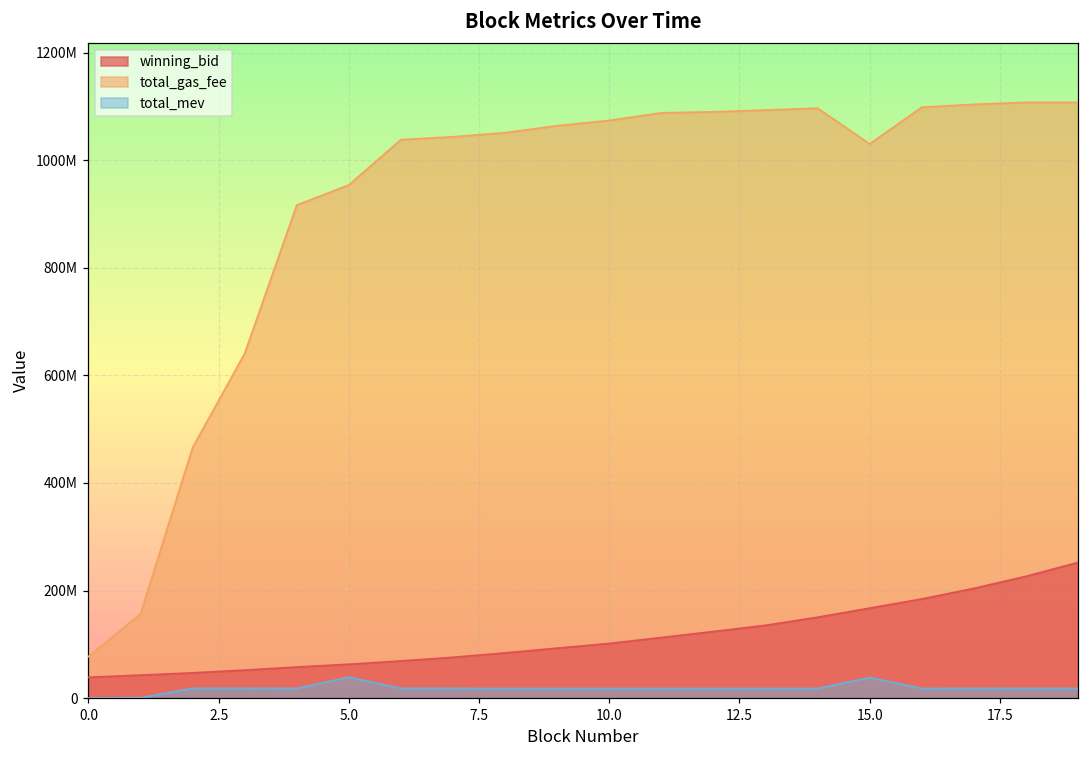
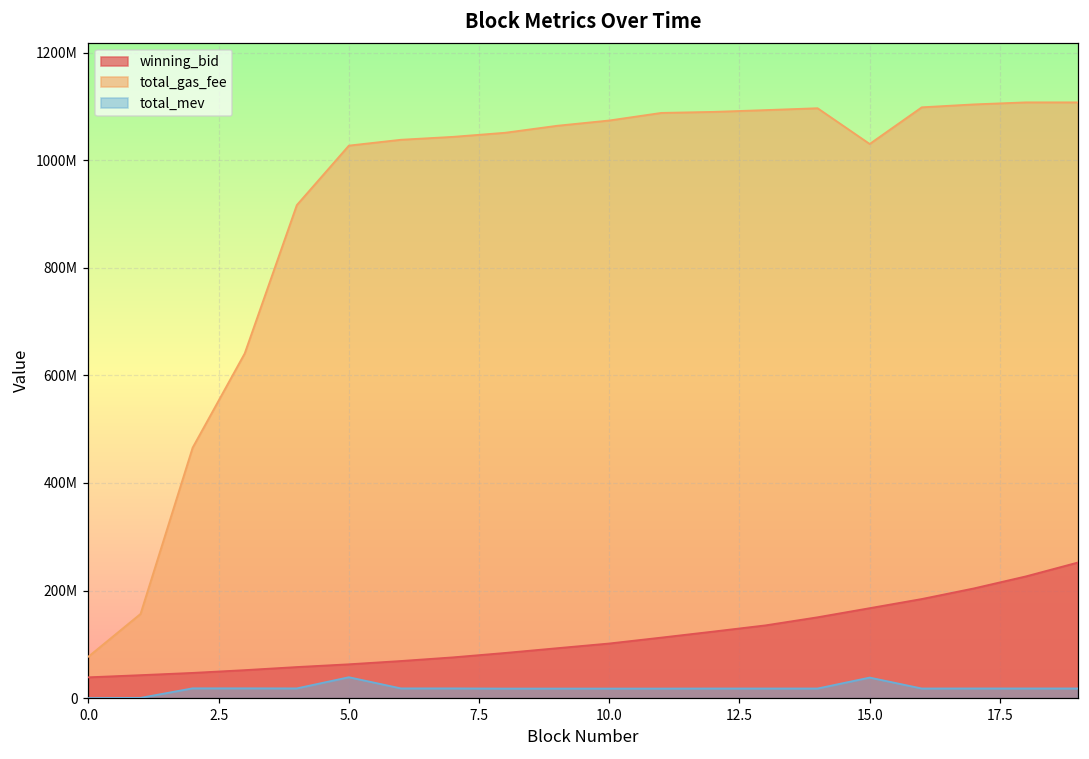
  {
    "winning_bid": {
      "0.0": 40000000,
      "5.0": 60000000,
      "10.0": 100000000,
      "15.0": 170000000
    },
    "total_gas_fee": {
      "0.0": 80000000,
-     "5.0": 950000000,
+     "5.0": 1030000000,
      "10.0": 1070000000,
      "15.0": 1030000000
    },
    "total_mev": {
      "0.0": 0,
      "5.0": 40000000,
      "10.0": 20000000,
      "15.0": 40000000
    }
  }
